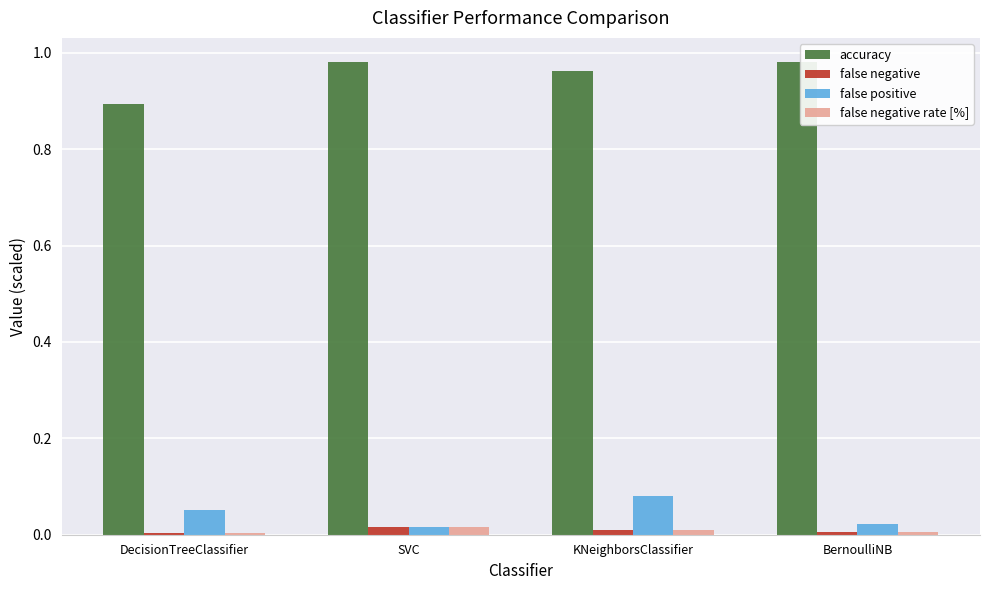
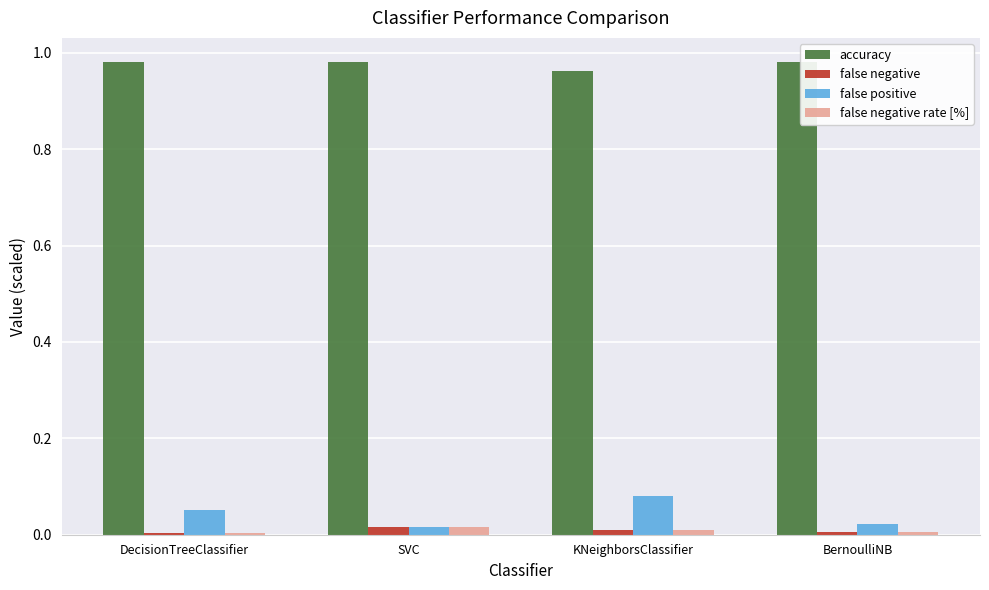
  {
    "accuracy": {
-     "DecisionTreeClassifier": 0.89,
+     "DecisionTreeClassifier": 0.98,
      "SVC": 0.98,
      "KNeighborsClassifier": 0.96,
      "BernoulliNB": 0.98
    },
    "false negative": {
      "SVC": 0.02,
      "KNeighborsClassifier": 0.01,
      "BernoulliNB": 0.01
    },
    "false positive": {
      "DecisionTreeClassifier": 0.05,
      "SVC": 0.02,
      "KNeighborsClassifier": 0.08,
      "BernoulliNB": 0.02
    },
    "false negative rate [%]": {
      "SVC": 0.02,
      "KNeighborsClassifier": 0.01,
      "BernoulliNB": 0.01
    }
  }
